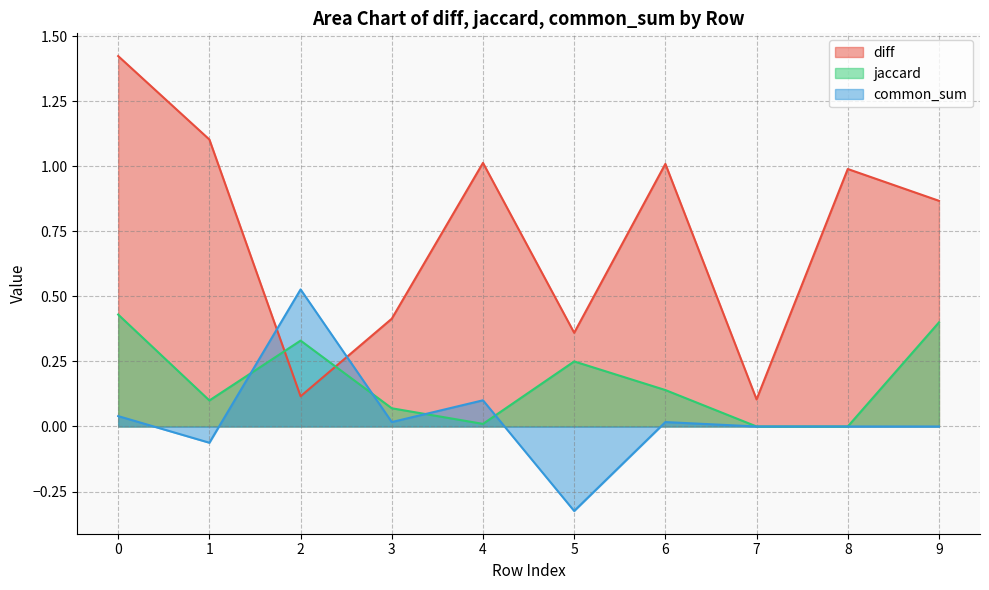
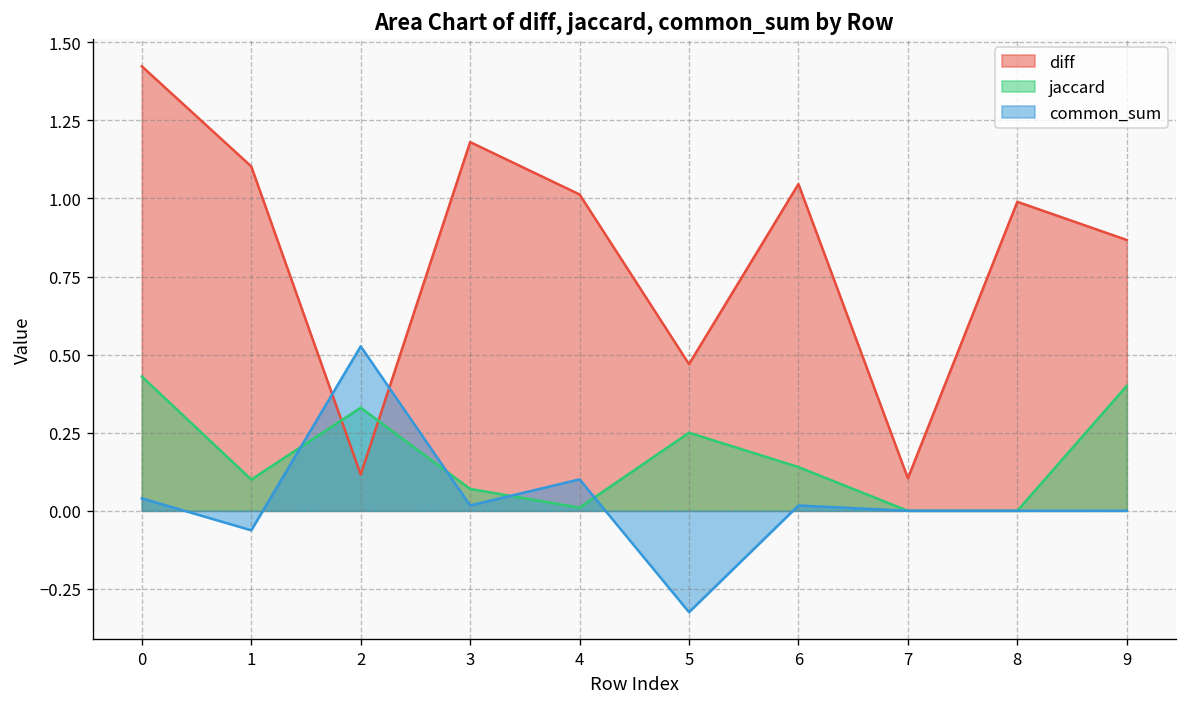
  {
    "diff": {
      "0": 1.42,
      "1": 1.10,
      "2": 0.12,
-     "3": 0.41,
+     "3": 1.18,
      "4": 1.01,
-     "5": 0.36,
-     "6": 1.01,
+     "5": 0.47,
+     "6": 1.05,
      "7": 0.10,
      "8": 0.99,
      "9": 0.87
    },
    "jaccard": {
      "0": 0.43,
      "1": 0.10,
      "2": 0.33,
      "3": 0.07,
      "4": 0.01,
      "5": 0.25,
      "6": 0.14,
      "9": 0.40
    }
  }
